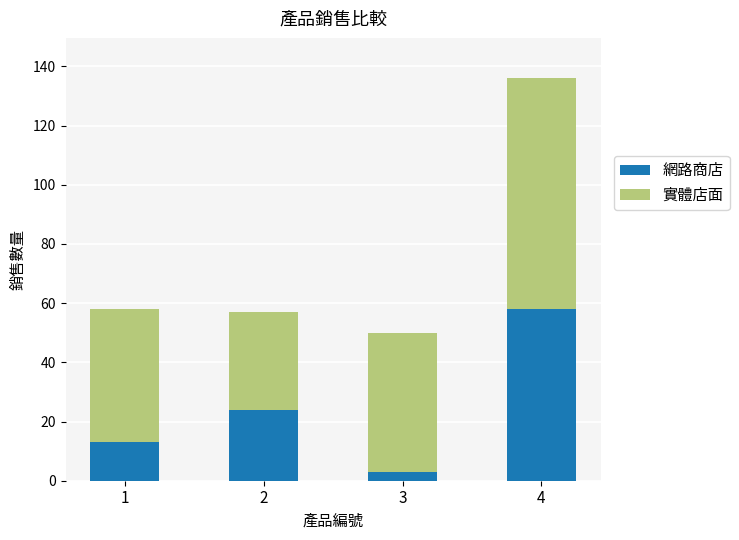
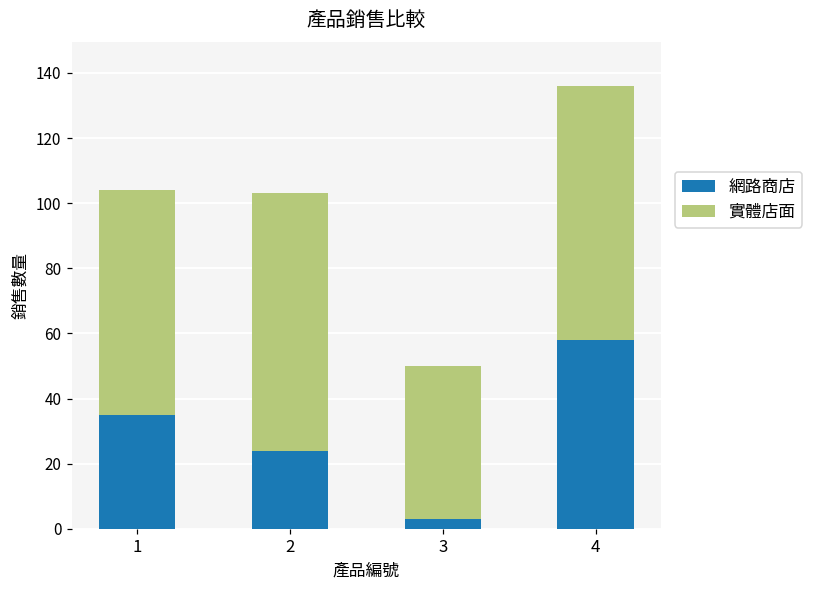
  {
    "網路商店": {
-     "1": 13,
+     "1": 35,
      "2": 24,
      "3": 3,
      "4": 58
    },
    "實體店面": {
-     "1": 45,
-     "2": 33,
+     "1": 69,
+     "2": 79,
      "3": 47,
      "4": 78
    }
  }
